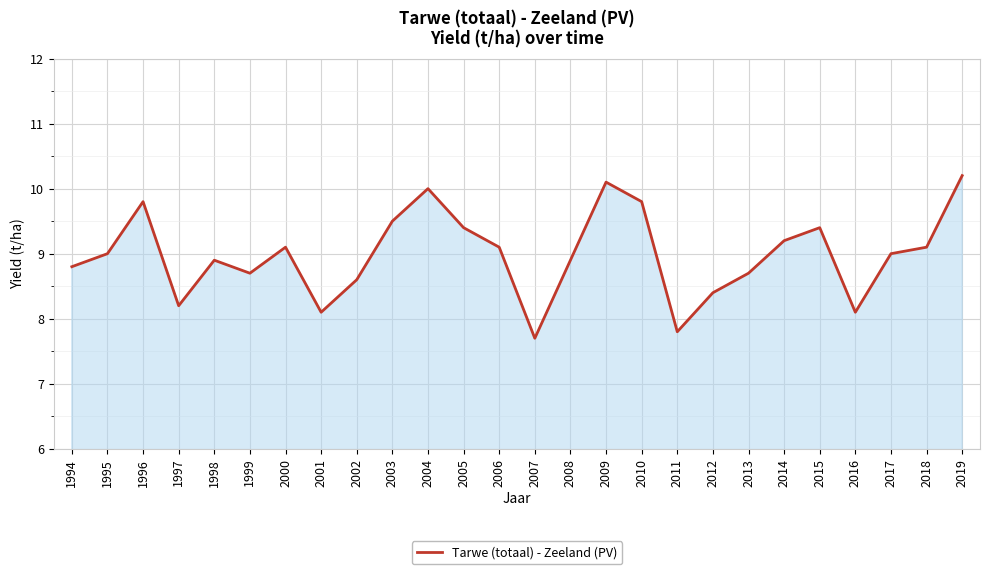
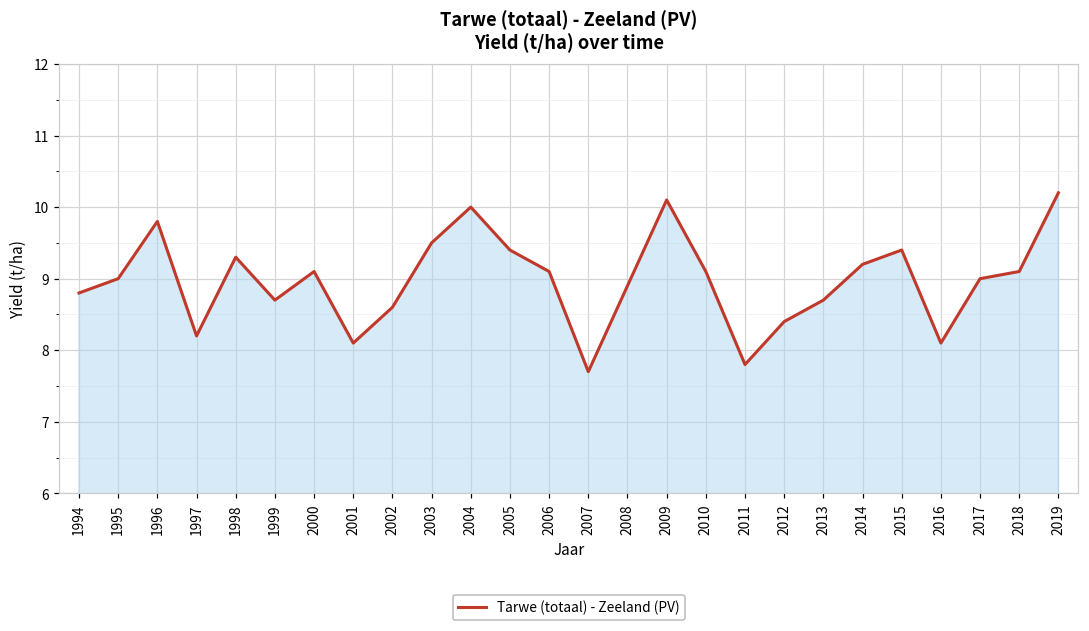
  {
    "1994": 8.8,
    "1995": 9.0,
    "1996": 9.8,
    "1997": 8.2,
-   "1998": 8.9,
+   "1998": 9.3,
    "1999": 8.7,
    "2000": 9.1,
    "2001": 8.1,
    "2002": 8.6,
    "2003": 9.5,
    "2004": 10.0,
    "2005": 9.4,
    "2006": 9.1,
    "2007": 7.7,
    "2008": 8.9,
    "2009": 10.1,
-   "2010": 9.8,
+   "2010": 9.1,
    "2011": 7.8,
    "2012": 8.4,
    "2013": 8.7,
    "2014": 9.2,
    "2015": 9.4,
    "2016": 8.1,
    "2017": 9.0,
    "2018": 9.1,
    "2019": 10.2
  }
